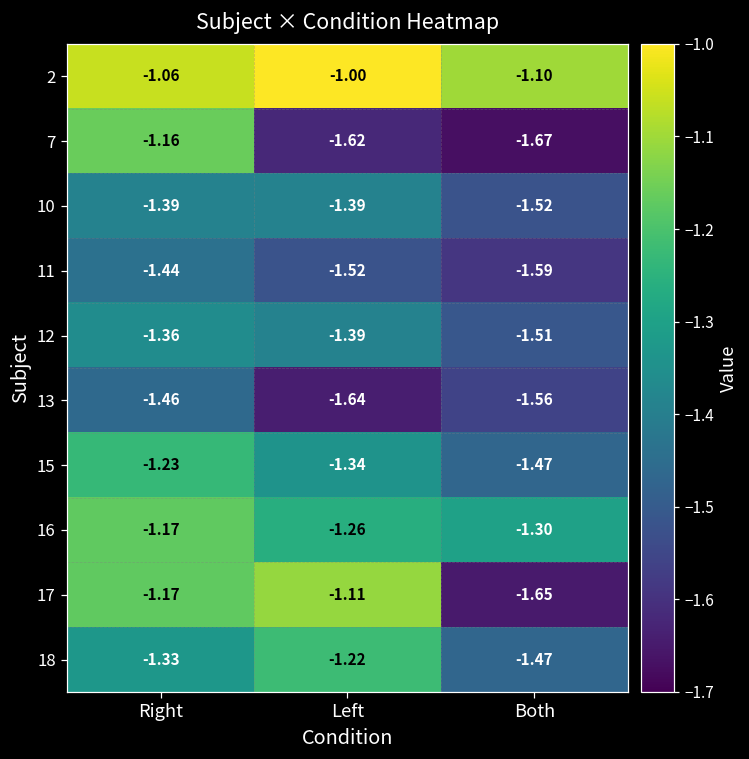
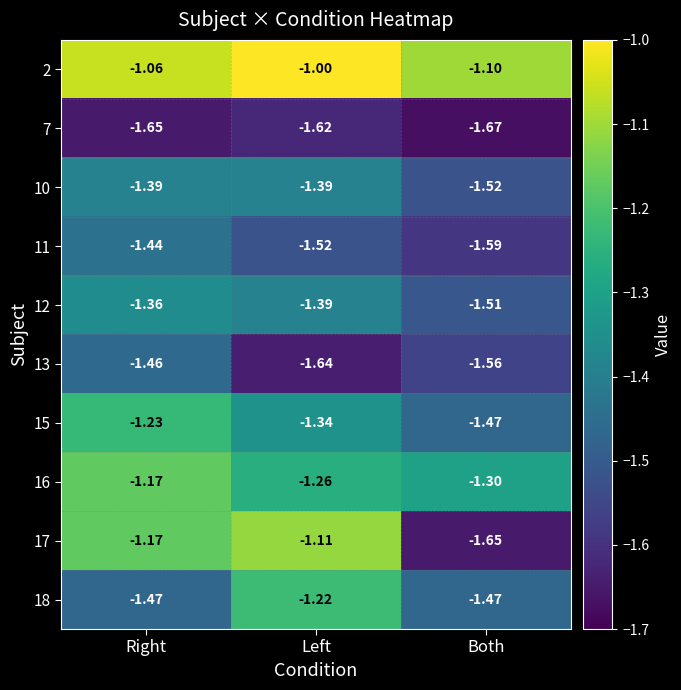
  {
    "2": {
      "Right": -1.06,
      "Left": -1.00,
      "Both": -1.10
    },
    "7": {
-     "Right": -1.16,
+     "Right": -1.65,
      "Left": -1.62,
      "Both": -1.67
    },
    "10": {
      "Right": -1.39,
      "Left": -1.39,
      "Both": -1.52
    },
    "11": {
      "Right": -1.44,
      "Left": -1.52,
      "Both": -1.59
    },
    "12": {
      "Right": -1.36,
      "Left": -1.39,
      "Both": -1.51
    },
    "13": {
      "Right": -1.46,
      "Left": -1.64,
      "Both": -1.56
    },
    "15": {
      "Right": -1.23,
      "Left": -1.34,
      "Both": -1.47
    },
    "16": {
      "Right": -1.17,
      "Left": -1.26,
      "Both": -1.30
    },
    "17": {
      "Right": -1.17,
      "Left": -1.11,
      "Both": -1.65
    },
    "18": {
-     "Right": -1.33,
+     "Right": -1.47,
      "Left": -1.22,
      "Both": -1.47
    }
  }
